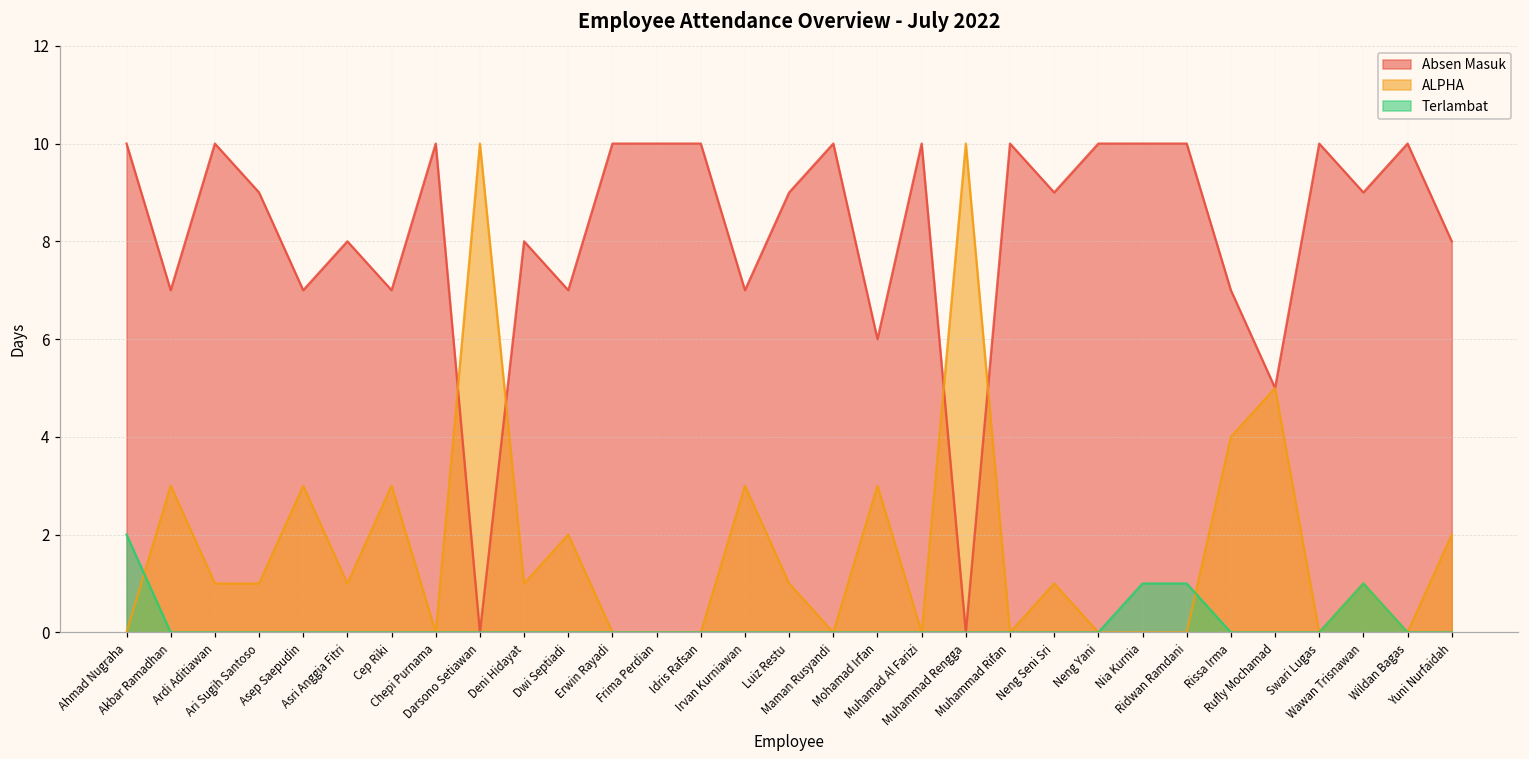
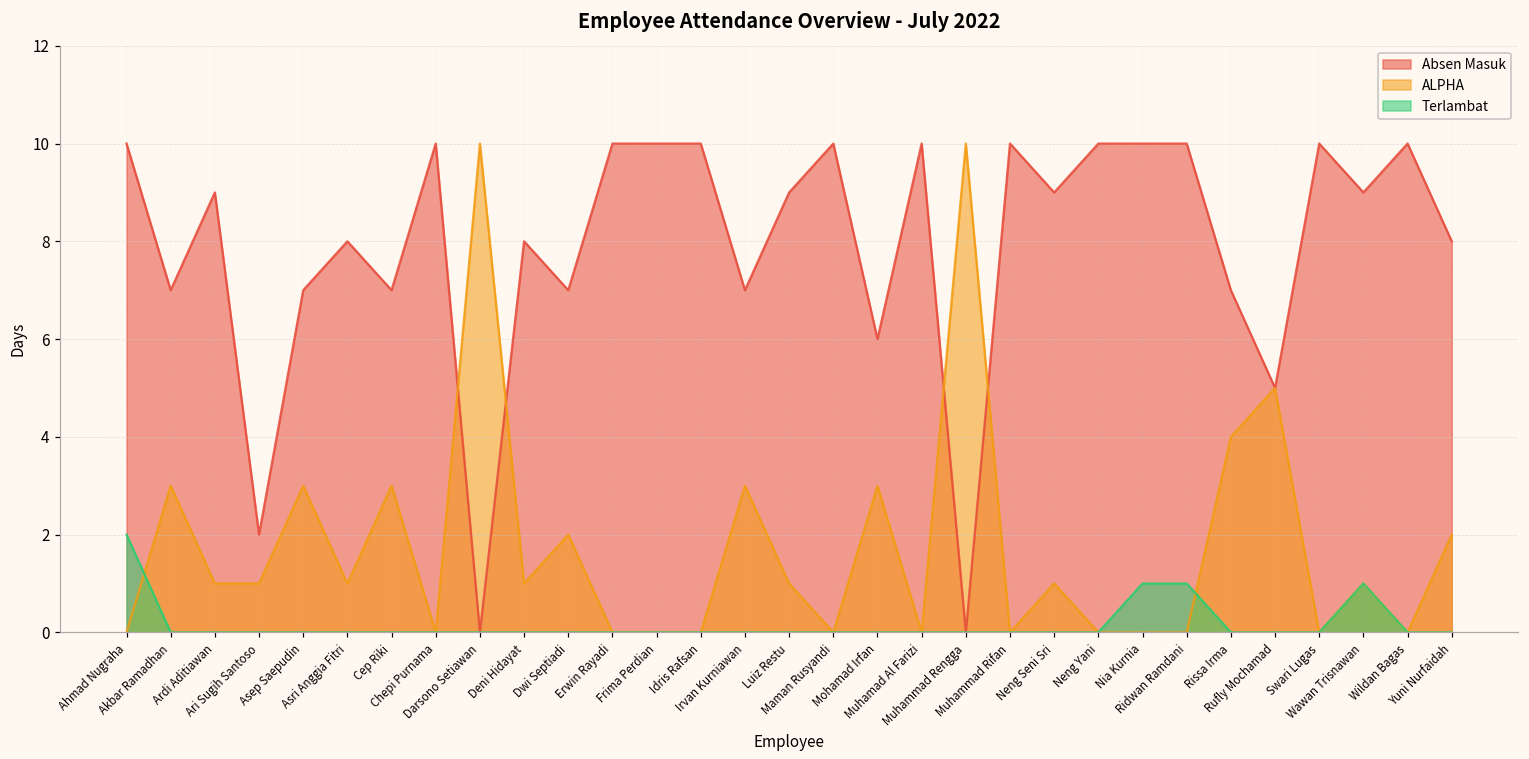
  {
    "Absen Masuk": {
      "Ahmad Nugraha": 10,
      "Akbar Ramadhan": 7,
-     "Ardi Aditiawan": 10,
-     "Ari Sugih Santoso": 9,
+     "Ardi Aditiawan": 9,
+     "Ari Sugih Santoso": 2,
      "Asep Saepudin": 7,
      "Asri Anggia Fitri": 8,
      "Cep Riki": 7,
      "Chepi Purnama": 10,
      "Deni Hidayat": 8,
      "Dwi Septiadi": 7,
      "Erwin Rayadi": 10,
      "Frima Perdian": 10,
      "Idris Rafsan": 10,
      "Irvan Kurniawan": 7,
      "Luiz Restu": 9,
      "Maman Rusyandi": 10,
      "Mohamad Irfan": 6,
      "Muhamad Al Farizi": 10,
      "Muhammad Rifan": 10,
      "Neng Seni Sri": 9,
      "Neng Yani": 10,
      "Nia Kurnia": 10,
      "Ridwan Ramdani": 10,
      "Rissa Irma": 7,
      "Swari Lugas": 10,
      "Wawan Trisnawan": 9,
      "Wildan Bagas": 10,
      "Yuni Nurfaidah": 8
    },
    "ALPHA": {
      "Ahmad Nugraha": 0,
      "Akbar Ramadhan": 3,
      "Ardi Aditiawan": 1,
      "Ari Sugih Santoso": 1,
      "Asep Saepudin": 3,
      "Asri Anggia Fitri": 1,
      "Cep Riki": 3,
      "Darsono Setiawan": 10,
      "Deni Hidayat": 1,
      "Dwi Septiadi": 2,
      "Irvan Kurniawan": 3,
      "Luiz Restu": 1,
      "Mohamad Irfan": 3,
      "Muhammad Rengga": 10,
      "Neng Seni Sri": 1,
      "Nia Kurnia": 0,
      "Ridwan Ramdani": 0,
      "Rissa Irma": 4,
      "Yuni Nurfaidah": 2
    },
    "Terlambat": {
      "Ahmad Nugraha": 2,
      "Akbar Ramadhan": 0,
      "Ardi Aditiawan": 0,
      "Ari Sugih Santoso": 0,
      "Asep Saepudin": 0,
      "Asri Anggia Fitri": 0,
      "Cep Riki": 0,
      "Deni Hidayat": 0,
      "Dwi Septiadi": 0,
      "Irvan Kurniawan": 0,
      "Luiz Restu": 0,
      "Mohamad Irfan": 0,
      "Neng Seni Sri": 0,
      "Nia Kurnia": 1,
      "Ridwan Ramdani": 1,
      "Rissa Irma": 0,
      "Rufly Mochamad": 0,
      "Yuni Nurfaidah": 0
    }
  }
